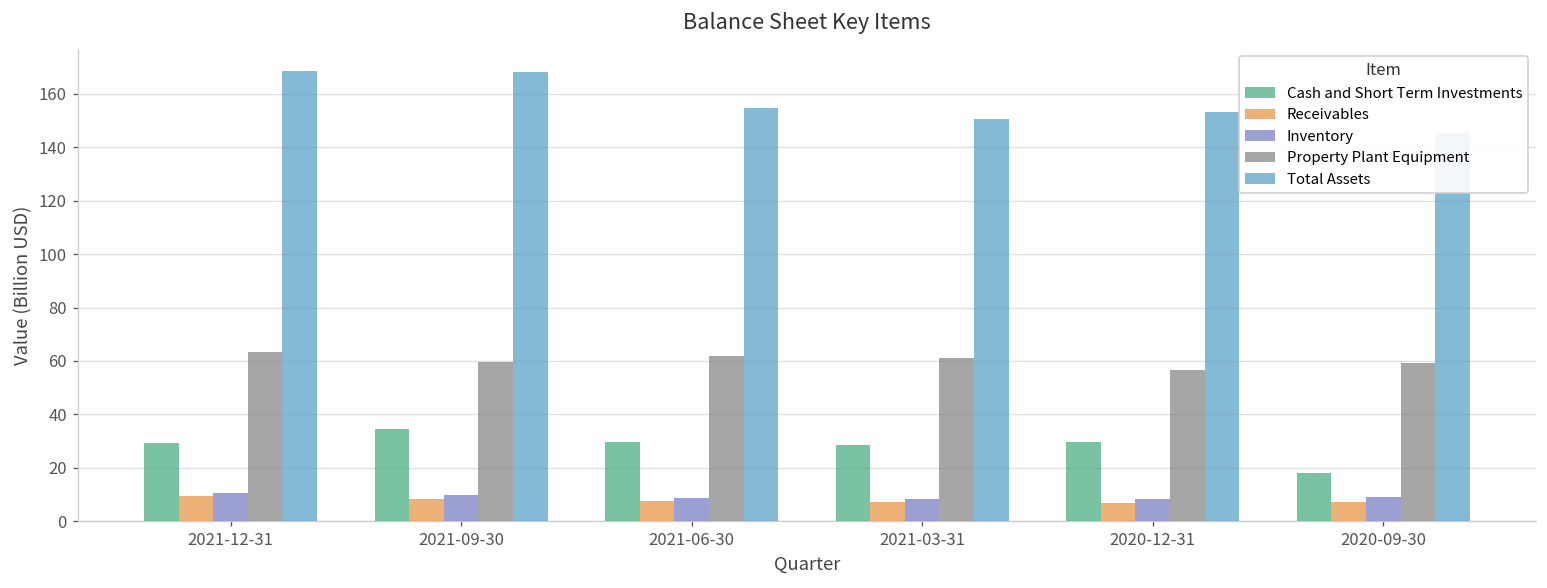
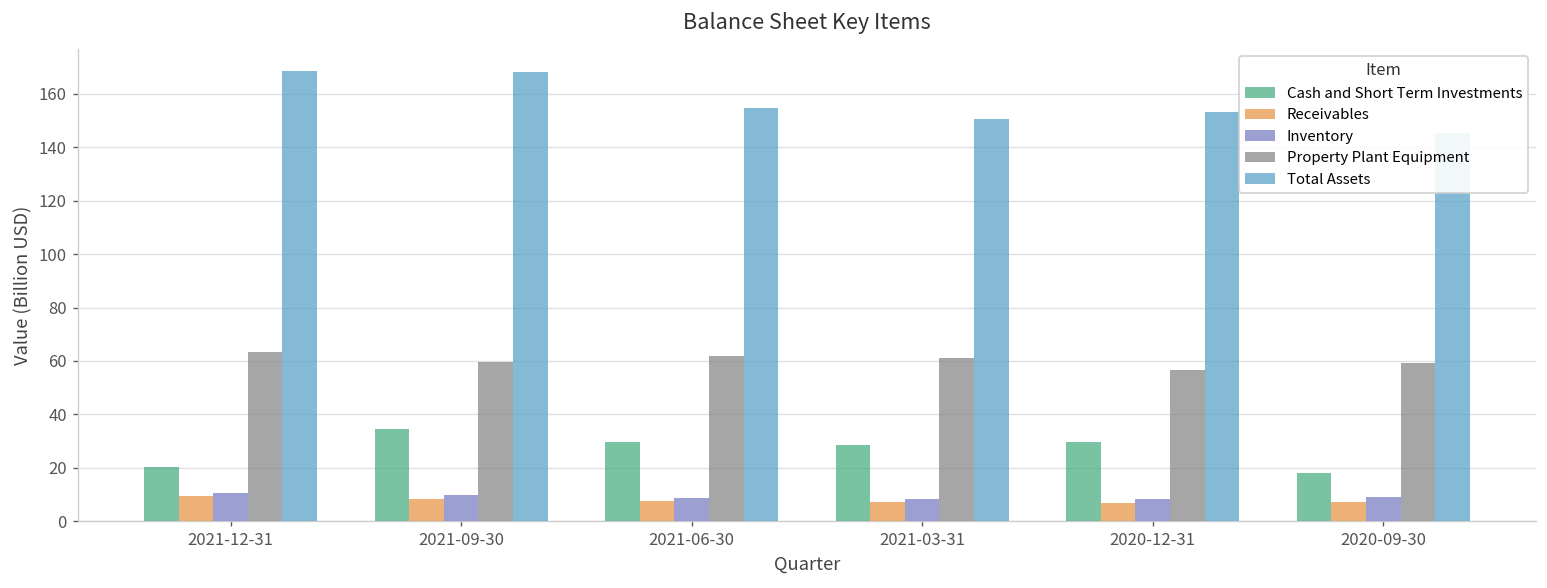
  {
    "Cash and Short Term Investments": {
-     "2021-12-31": 29,
+     "2021-12-31": 20,
      "2021-09-30": 35,
      "2021-06-30": 30,
      "2021-03-31": 29,
      "2020-12-31": 30,
      "2020-09-30": 18
    },
    "Receivables": {
      "2021-12-31": 9,
      "2021-09-30": 8,
      "2021-06-30": 7,
      "2021-03-31": 7,
      "2020-12-31": 7,
      "2020-09-30": 7
    },
    "Property Plant Equipment": {
      "2021-12-31": 63,
      "2021-09-30": 60,
      "2021-06-30": 62,
      "2021-03-31": 61,
      "2020-12-31": 57,
      "2020-09-30": 59
    }
  }
